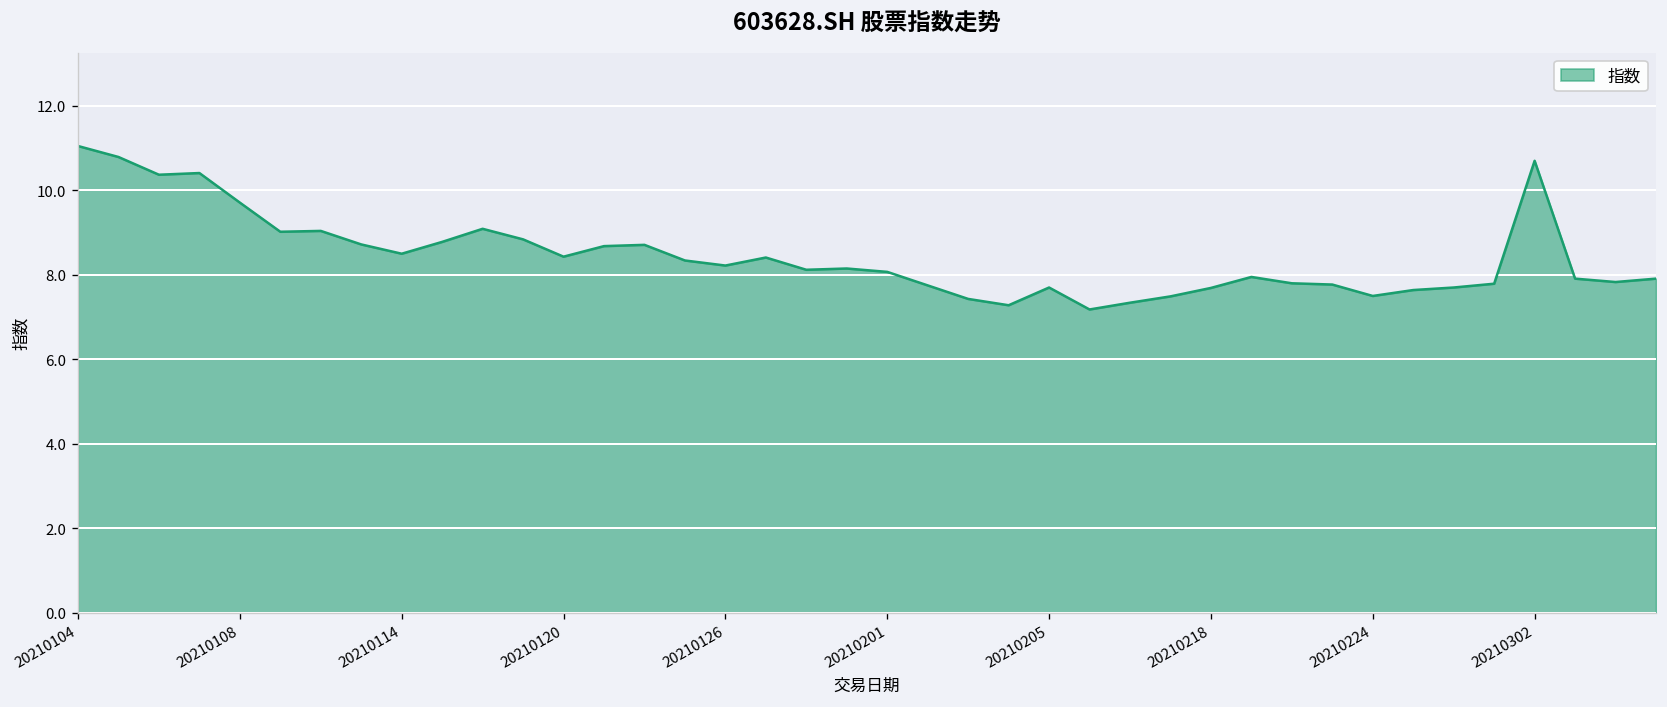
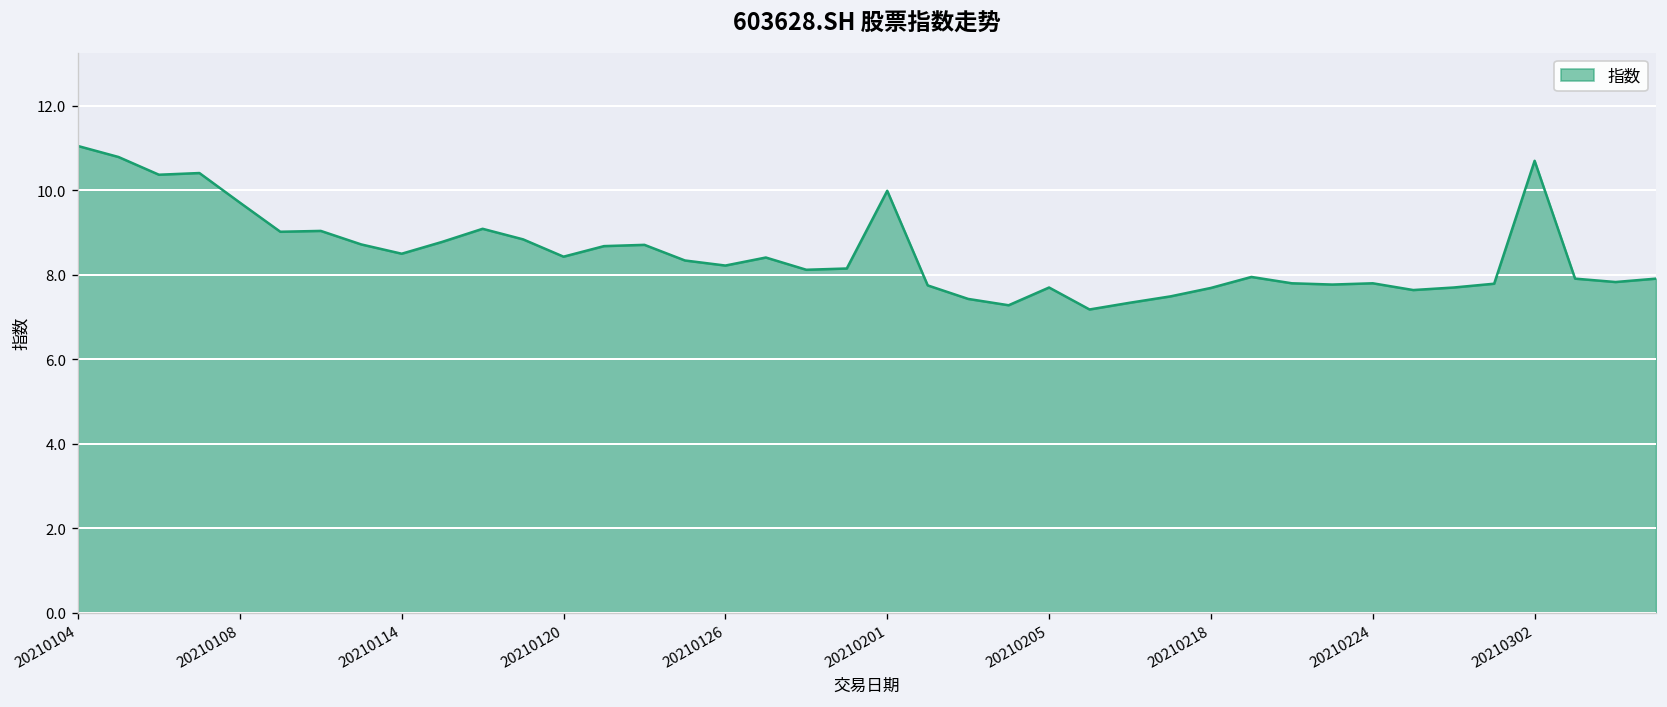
  {
    "20210104": 11.1,
    "20210108": 9.7,
    "20210114": 8.5,
    "20210120": 8.4,
    "20210126": 8.2,
-   "20210201": 8.1,
+   "20210201": 10.0,
    "20210205": 7.7,
    "20210218": 7.7,
-   "20210224": 7.5,
+   "20210224": 7.8,
    "20210302": 10.7
  }
